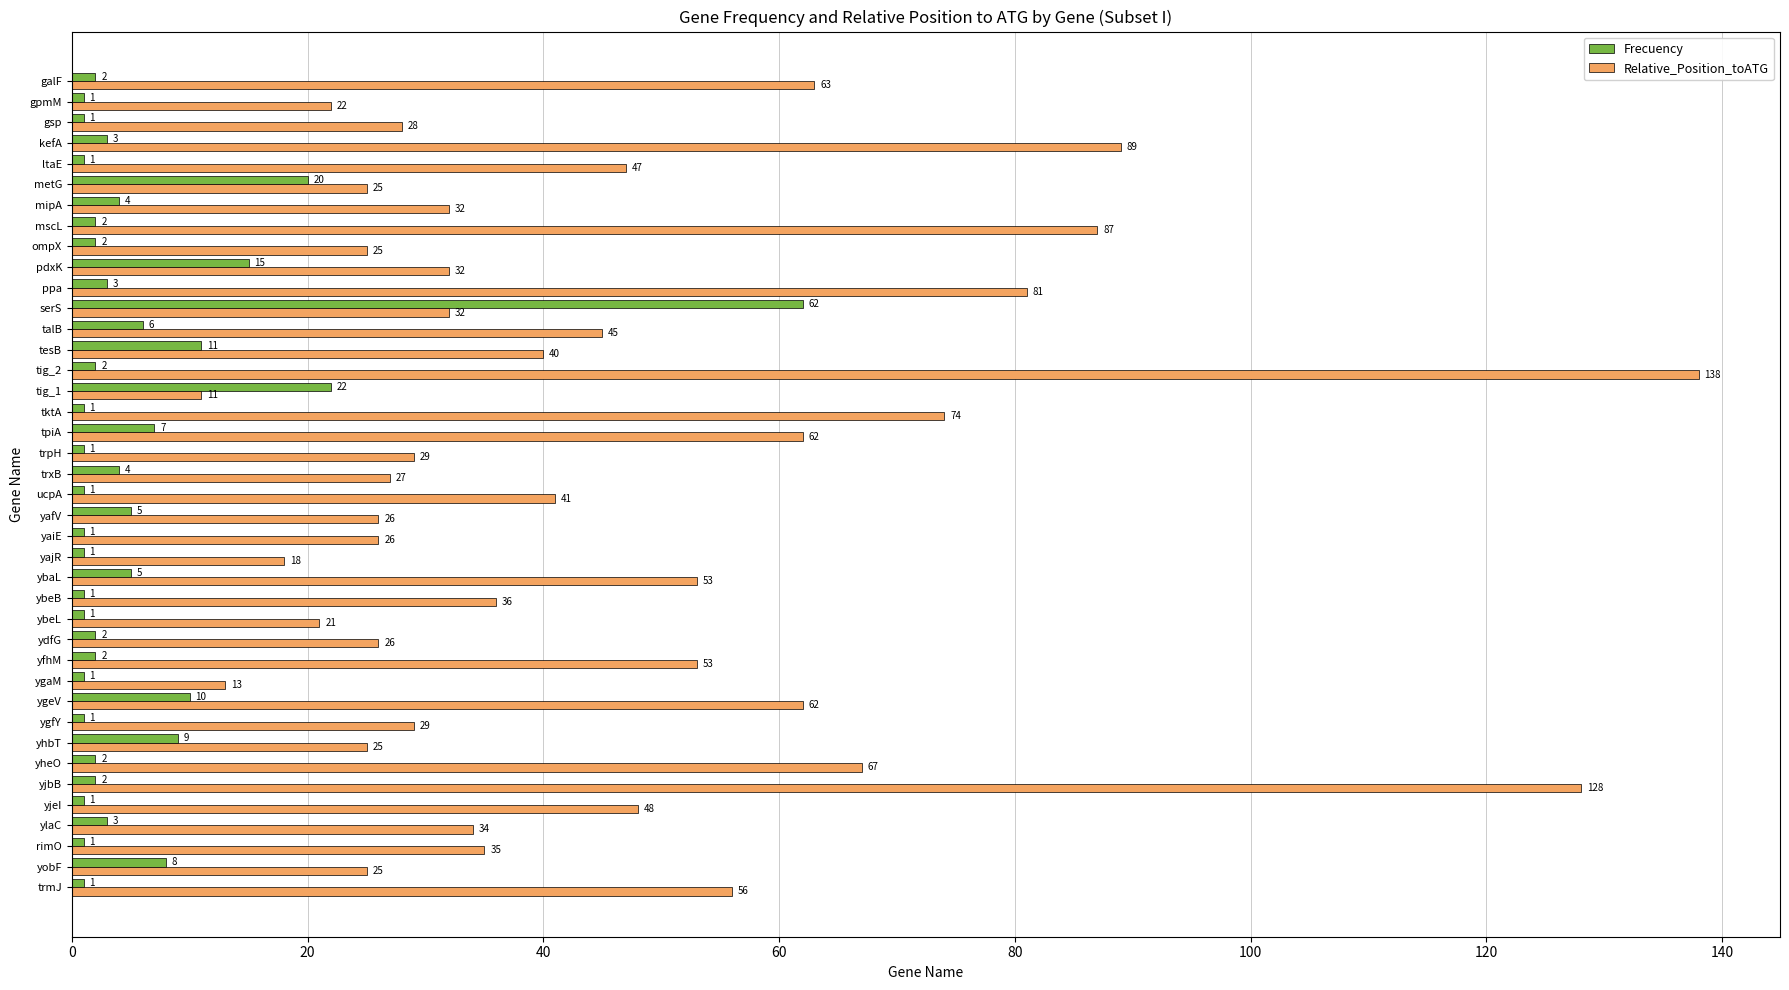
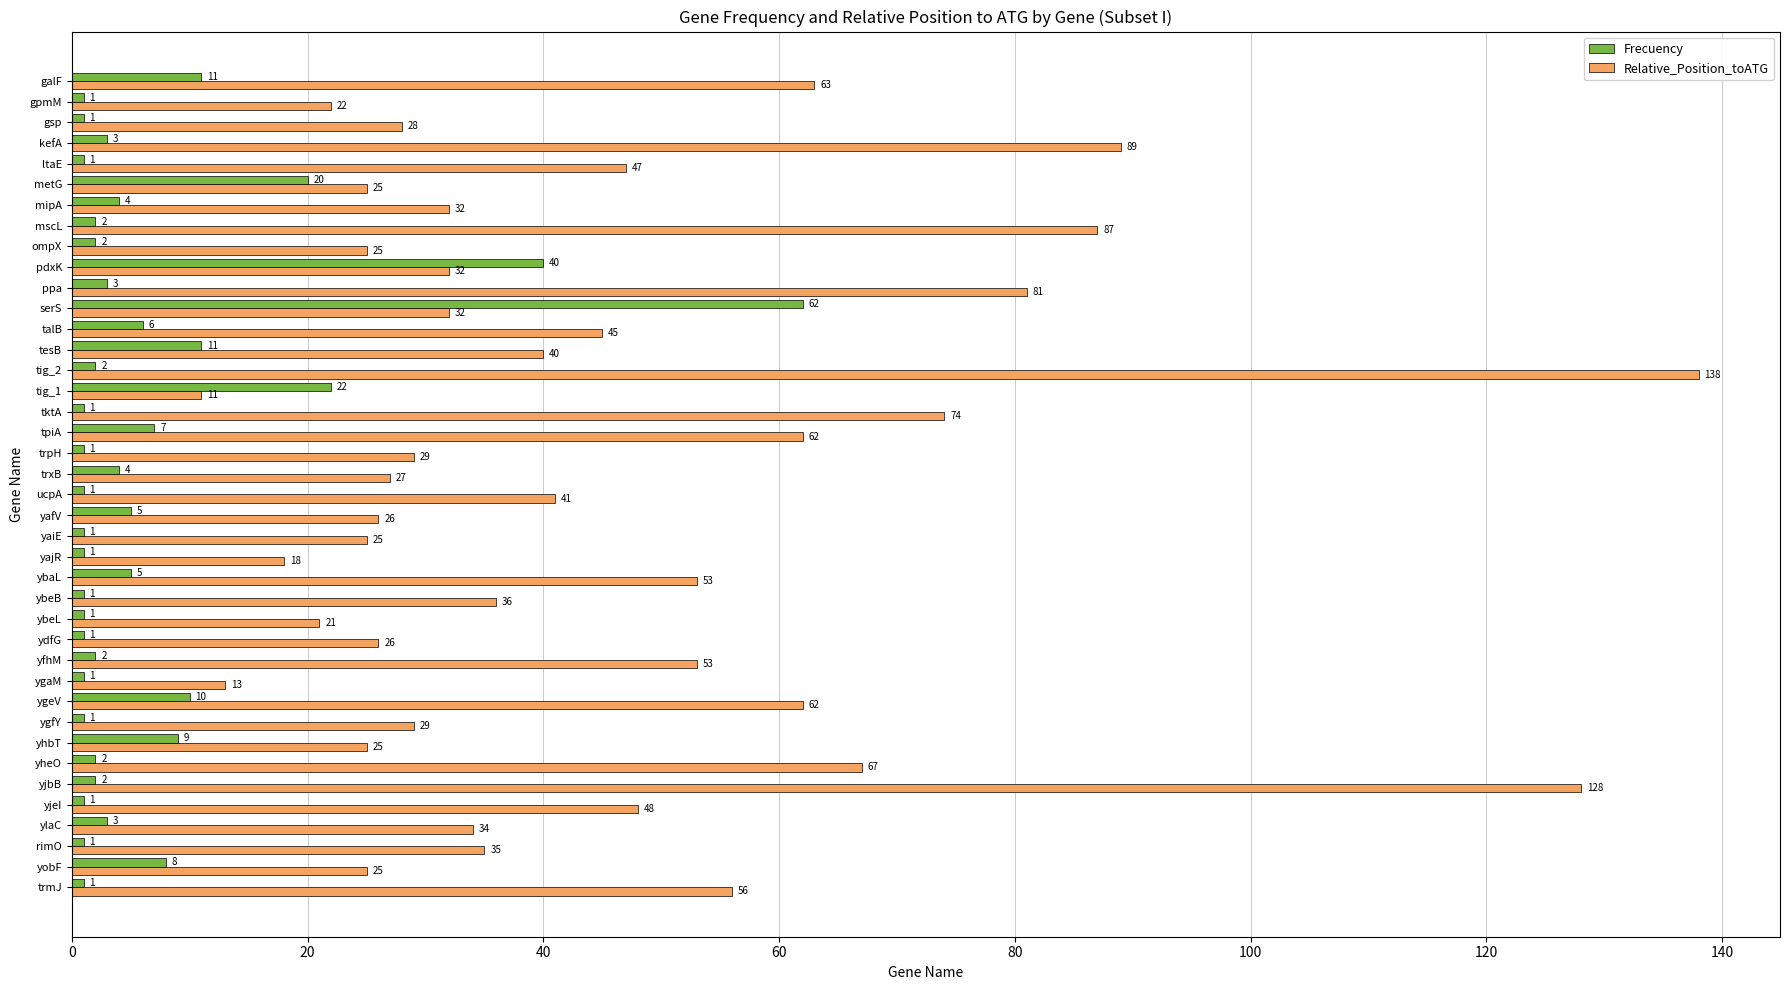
  {
    "Frecuency": {
-     "galF": 2,
+     "galF": 11,
      "gpmM": 1,
      "gsp": 1,
      "kefA": 3,
      "ltaE": 1,
      "metG": 20,
      "mipA": 4,
      "mscL": 2,
      "ompX": 2,
-     "pdxK": 15,
+     "pdxK": 40,
      "ppa": 3,
      "serS": 62,
      "talB": 6,
      "tesB": 11,
      "tig_2": 2,
      "tig_1": 22,
      "tktA": 1,
      "tpiA": 7,
      "trpH": 1,
      "trxB": 4,
      "ucpA": 1,
      "yafV": 5,
      "yaiE": 1,
      "yajR": 1,
      "ybaL": 5,
      "ybeB": 1,
      "ybeL": 1,
-     "ydfG": 2,
+     "ydfG": 1,
      "yfhM": 2,
      "ygaM": 1,
      "ygeV": 10,
      "ygfY": 1,
      "yhbT": 9,
      "yheO": 2,
      "yjbB": 2,
      "yjeI": 1,
      "ylaC": 3,
      "rimO": 1,
      "yobF": 8,
      "trmJ": 1
    },
    "Relative_Position_toATG": {
      "galF": 63,
      "gpmM": 22,
      "gsp": 28,
      "kefA": 89,
      "ltaE": 47,
      "metG": 25,
      "mipA": 32,
      "mscL": 87,
      "ompX": 25,
      "pdxK": 32,
      "ppa": 81,
      "serS": 32,
      "talB": 45,
      "tesB": 40,
      "tig_2": 138,
      "tig_1": 11,
      "tktA": 74,
      "tpiA": 62,
      "trpH": 29,
      "trxB": 27,
      "ucpA": 41,
      "yafV": 26,
-     "yaiE": 26,
+     "yaiE": 25,
      "yajR": 18,
      "ybaL": 53,
      "ybeB": 36,
      "ybeL": 21,
      "ydfG": 26,
      "yfhM": 53,
      "ygaM": 13,
      "ygeV": 62,
      "ygfY": 29,
      "yhbT": 25,
      "yheO": 67,
      "yjbB": 128,
      "yjeI": 48,
      "ylaC": 34,
      "rimO": 35,
      "yobF": 25,
      "trmJ": 56
    }
  }
